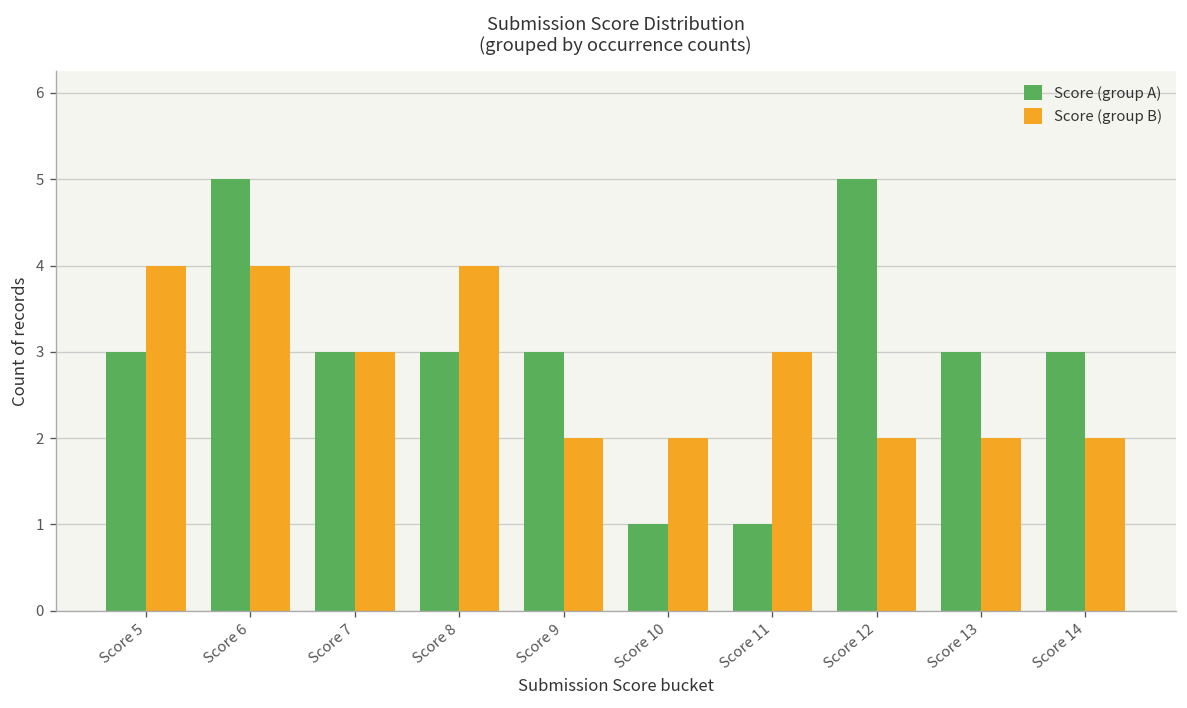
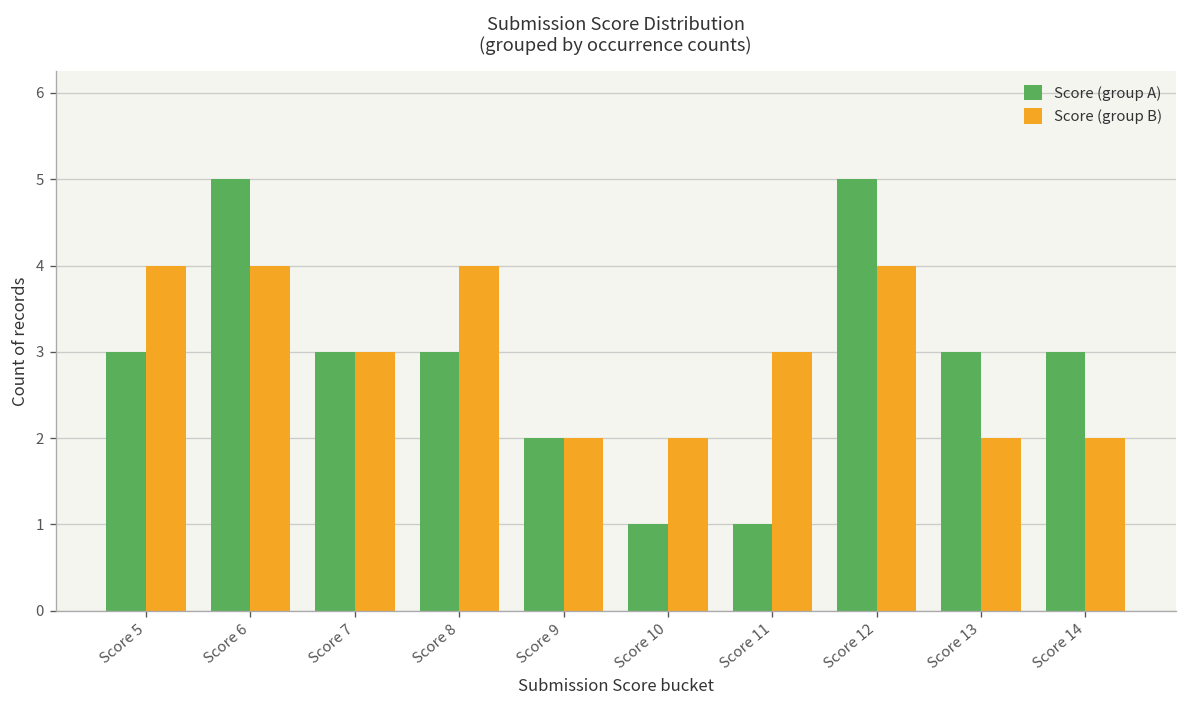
  {
    "Score (group A)": {
      "Score 5": 3,
      "Score 6": 5,
      "Score 7": 3,
      "Score 8": 3,
-     "Score 9": 3,
+     "Score 9": 2,
      "Score 10": 1,
      "Score 11": 1,
      "Score 12": 5,
      "Score 13": 3,
      "Score 14": 3
    },
    "Score (group B)": {
      "Score 5": 4,
      "Score 6": 4,
      "Score 7": 3,
      "Score 8": 4,
      "Score 9": 2,
      "Score 10": 2,
      "Score 11": 3,
-     "Score 12": 2,
+     "Score 12": 4,
      "Score 13": 2,
      "Score 14": 2
    }
  }
